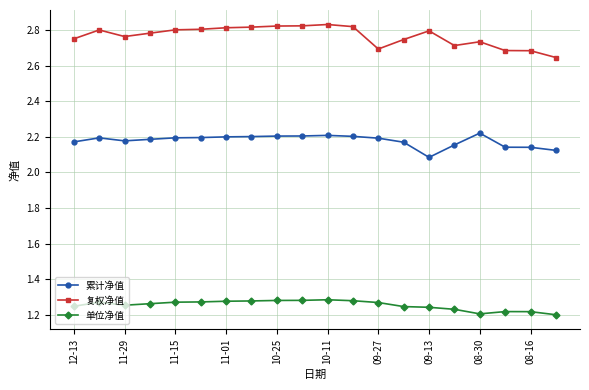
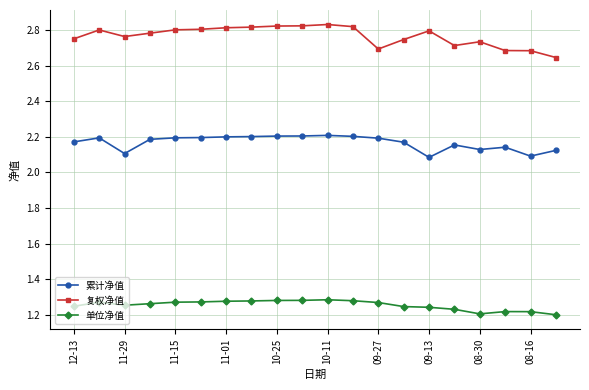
  {
    "累计净值": {
      "12-13": 2.17,
-     "11-29": 2.18,
+     "11-29": 2.11,
      "11-15": 2.19,
      "11-01": 2.20,
      "10-25": 2.20,
      "10-11": 2.21,
      "09-27": 2.19,
      "09-13": 2.08,
-     "08-30": 2.22,
-     "08-16": 2.14
+     "08-30": 2.13,
+     "08-16": 2.09
    },
    "复权净值": {
      "12-13": 2.75,
      "11-29": 2.76,
      "11-15": 2.80,
      "11-01": 2.81,
      "10-25": 2.82,
      "10-11": 2.83,
      "09-27": 2.69,
      "09-13": 2.79,
      "08-30": 2.73,
      "08-16": 2.68
    },
    "单位净值": {
      "11-15": 1.27,
      "11-01": 1.28,
      "10-25": 1.28,
      "10-11": 1.29,
      "09-27": 1.27,
      "09-13": 1.24,
      "08-30": 1.21,
      "08-16": 1.22
    }
  }
